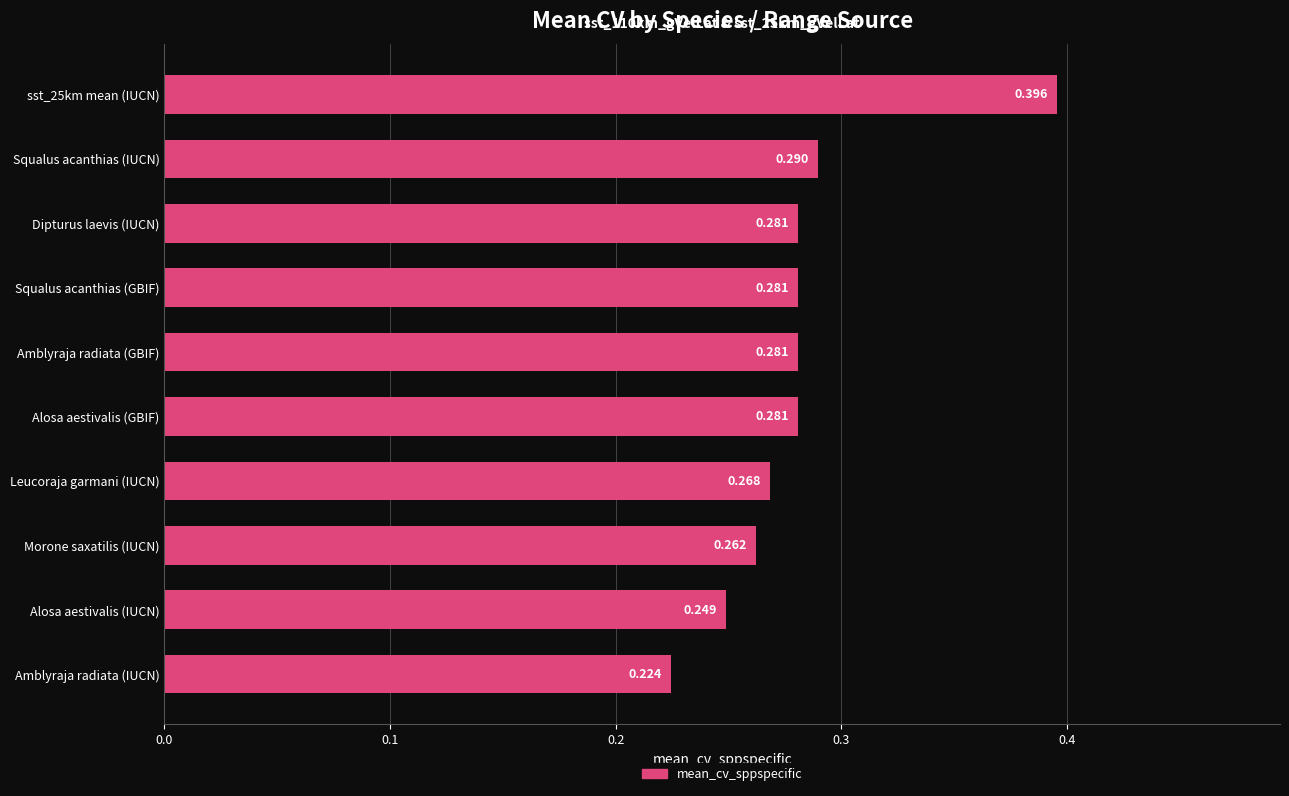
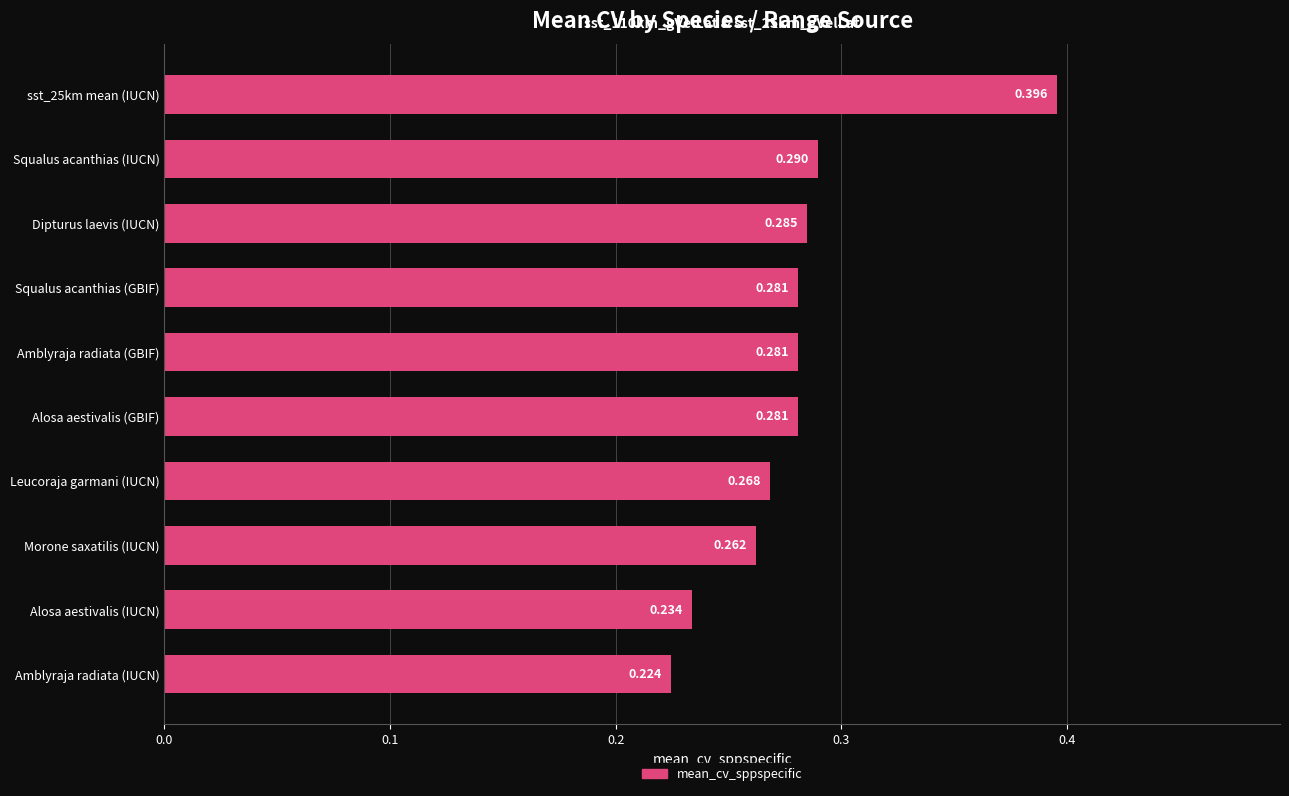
  {
    "sst_25km mean (IUCN)": 0.396,
    "Squalus acanthias (IUCN)": 0.290,
-   "Dipturus laevis (IUCN)": 0.281,
+   "Dipturus laevis (IUCN)": 0.285,
    "Squalus acanthias (GBIF)": 0.281,
    "Amblyraja radiata (GBIF)": 0.281,
    "Alosa aestivalis (GBIF)": 0.281,
    "Leucoraja garmani (IUCN)": 0.268,
    "Morone saxatilis (IUCN)": 0.262,
-   "Alosa aestivalis (IUCN)": 0.249,
+   "Alosa aestivalis (IUCN)": 0.234,
    "Amblyraja radiata (IUCN)": 0.224
  }
